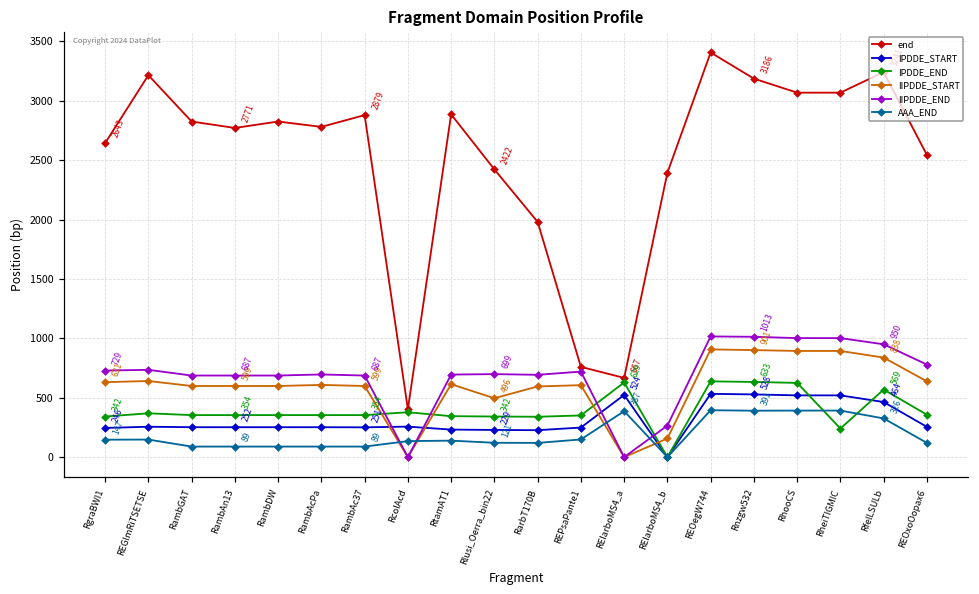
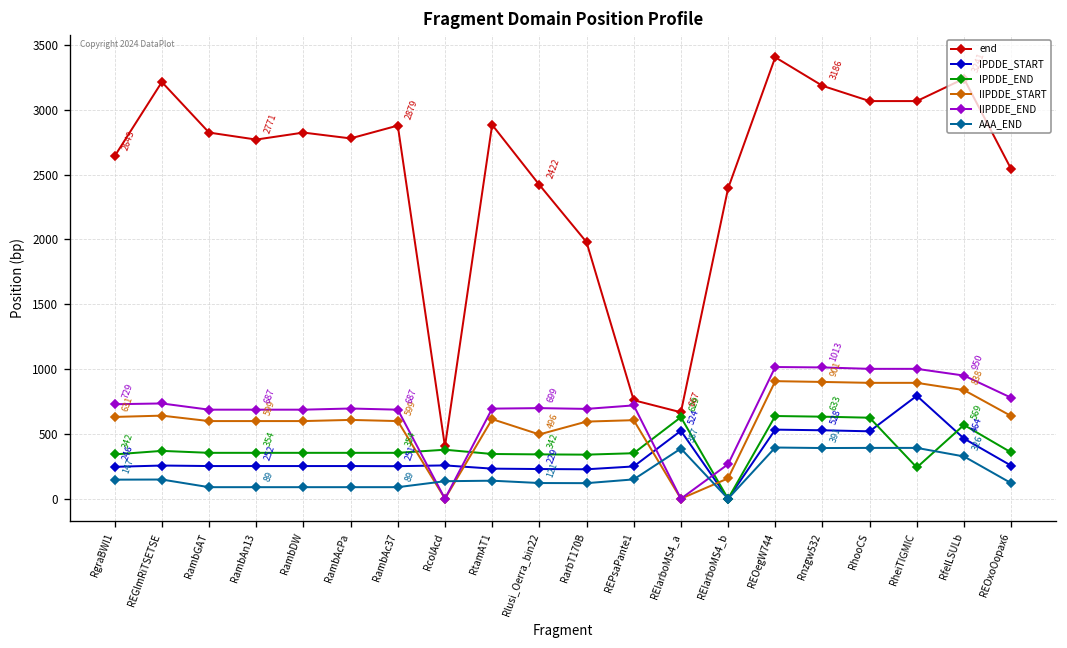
  {
    "end": {
      "RgraBWI1": 2643,
      "RambAn13": 2771,
      "RambAc37": 2879,
      "Rlusi_Oerra_bin22": 2422,
      "Rnzgw532": 3186
    },
    "IPDDE_START": {
      "REGlmRiTSETSE": 260,
      "RambGAT": 250,
      "RambAcPa": 250,
      "RcolAcd": 260,
      "RtamAT1": 230,
      "RarbT170B": 230,
      "REPsaPante1": 250,
      "REOegW744": 530,
      "RhooCS": 520,
-     "RheiTIGMIC": 520,
+     "RheiTIGMIC": 790,
      "REOxoOopax6": 260
    },
    "IPDDE_END": {
      "REGlmRiTSETSE": 370,
      "RambGAT": 350,
      "RambAcPa": 350,
      "RcolAcd": 380,
      "RtamAT1": 350,
      "RarbT170B": 340,
      "REPsaPante1": 350,
      "REOegW744": 640,
      "RhooCS": 630,
      "RheiTIGMIC": 240,
      "REOxoOopax6": 360
    },
    "IIPDDE_START": {
      "Rlusi_Oerra_bin22": 496
    },
    "IIPDDE_END": {
      "Rlusi_Oerra_bin22": 699,
      "Rnzgw532": 1013
    },
    "AAA_END": {
      "RambAn13": 89,
      "RambAc37": 89,
      "REIarboMS4_a": 387,
      "Rnzgw532": 391,
      "RfelLSULb": 326
    }
  }
